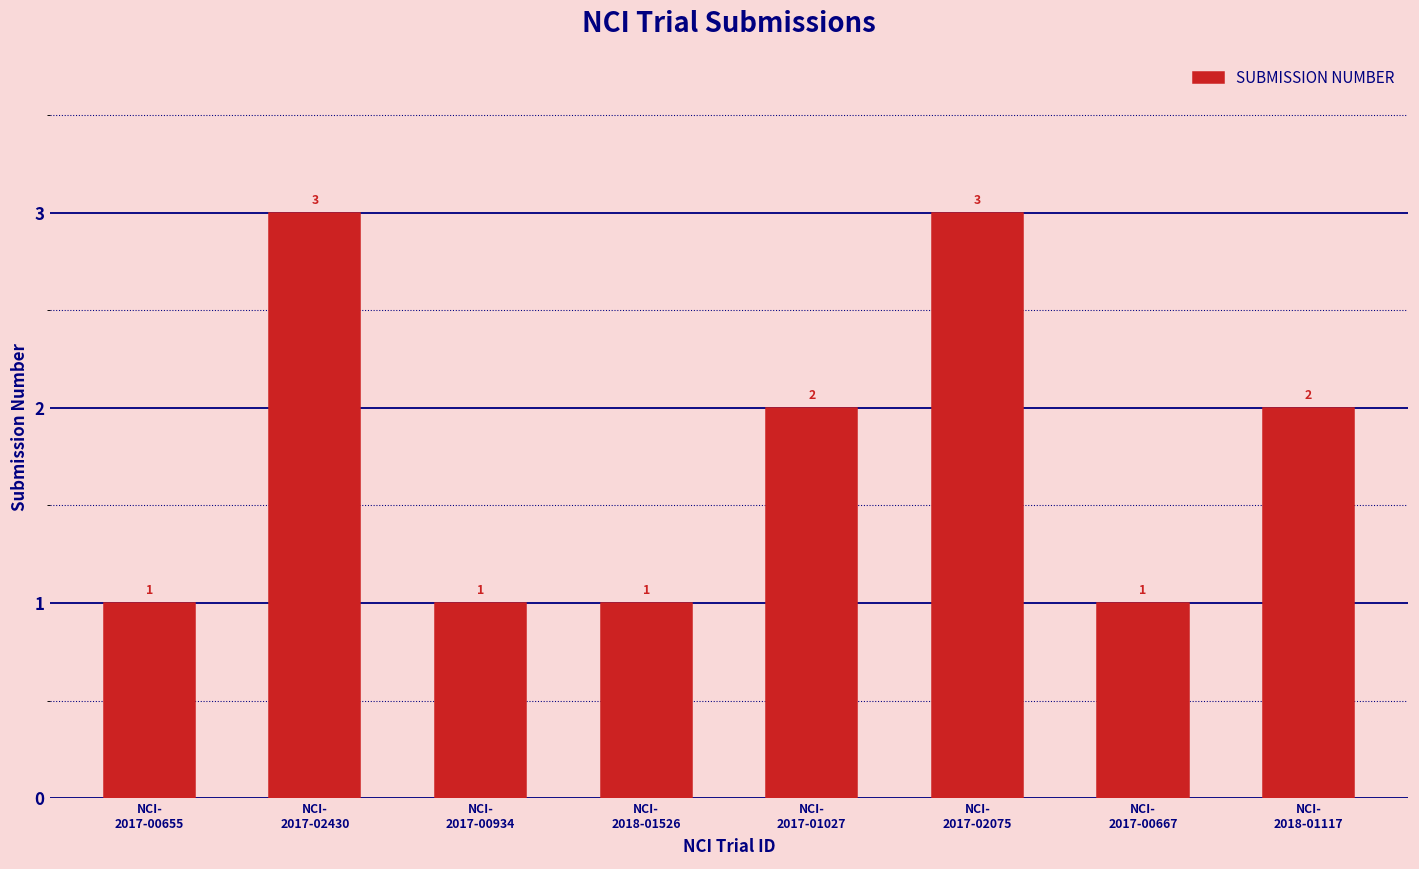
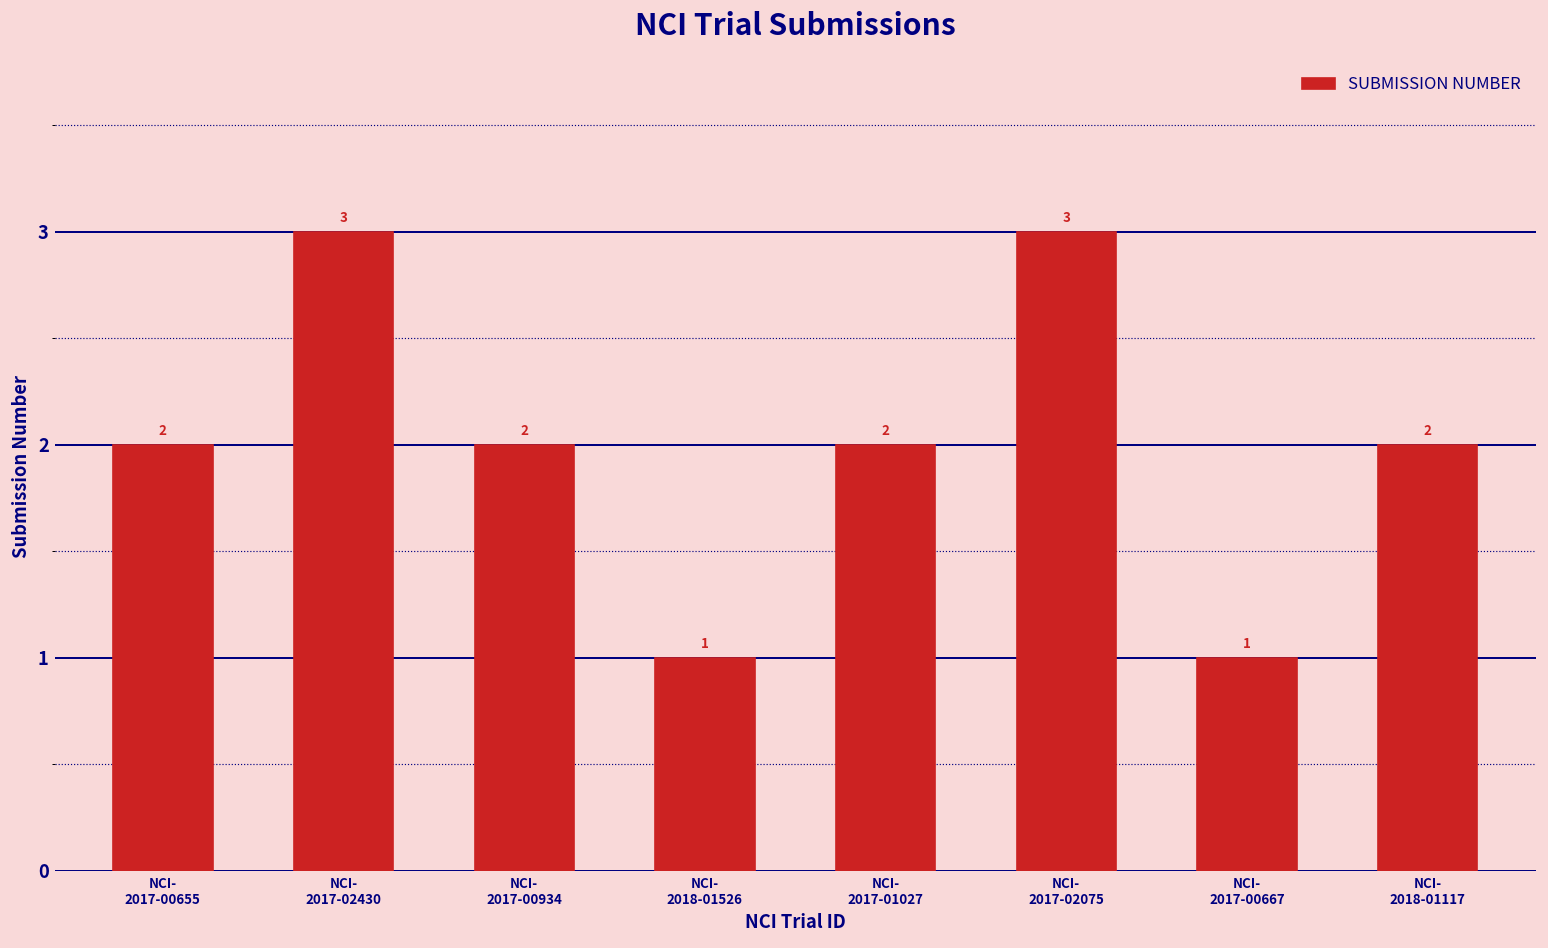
  {
-   "NCI- 2017-00655": 1,
+   "NCI- 2017-00655": 2,
    "NCI- 2017-02430": 3,
-   "NCI- 2017-00934": 1,
+   "NCI- 2017-00934": 2,
    "NCI- 2018-01526": 1,
    "NCI- 2017-01027": 2,
    "NCI- 2017-02075": 3,
    "NCI- 2017-00667": 1,
    "NCI- 2018-01117": 2
  }
